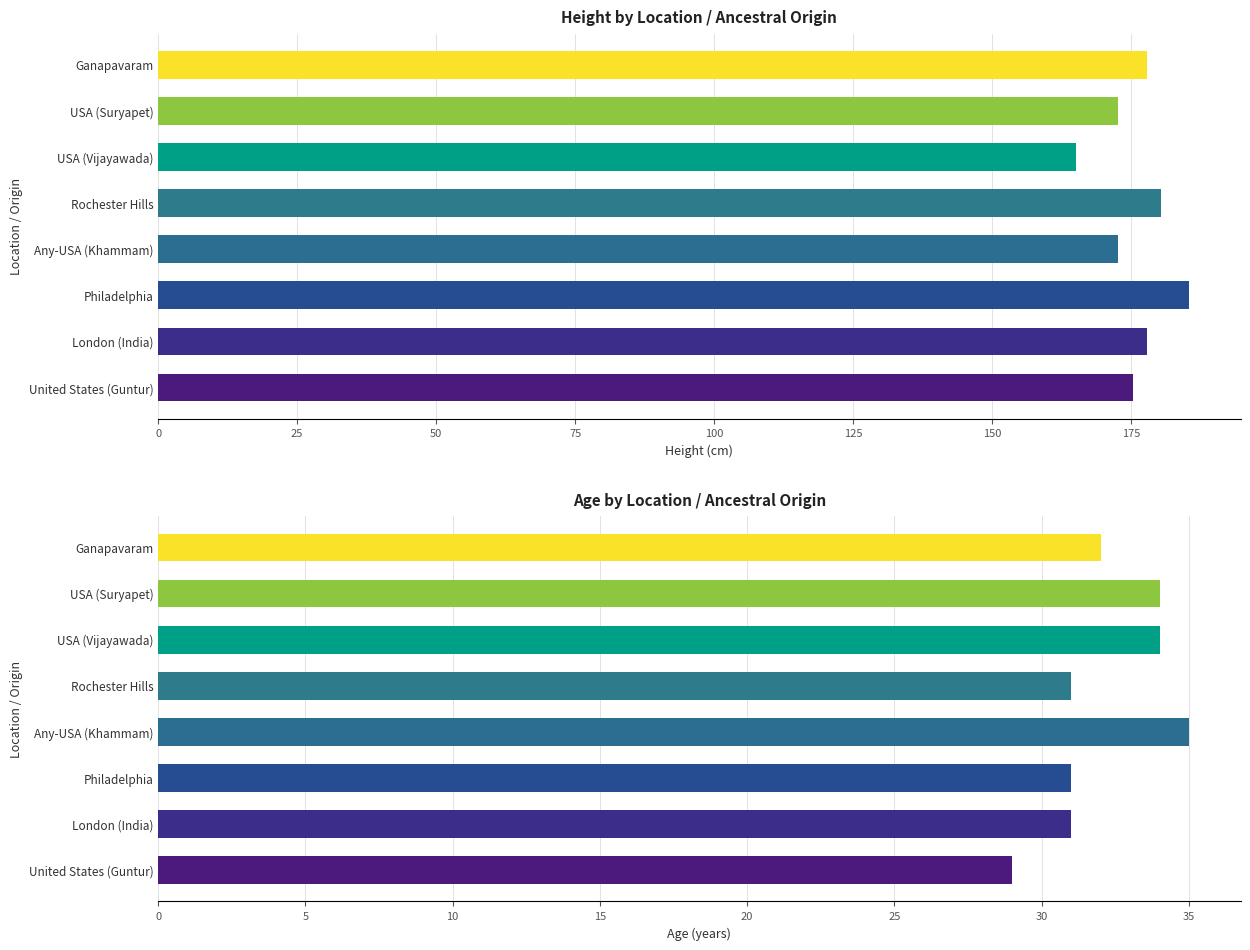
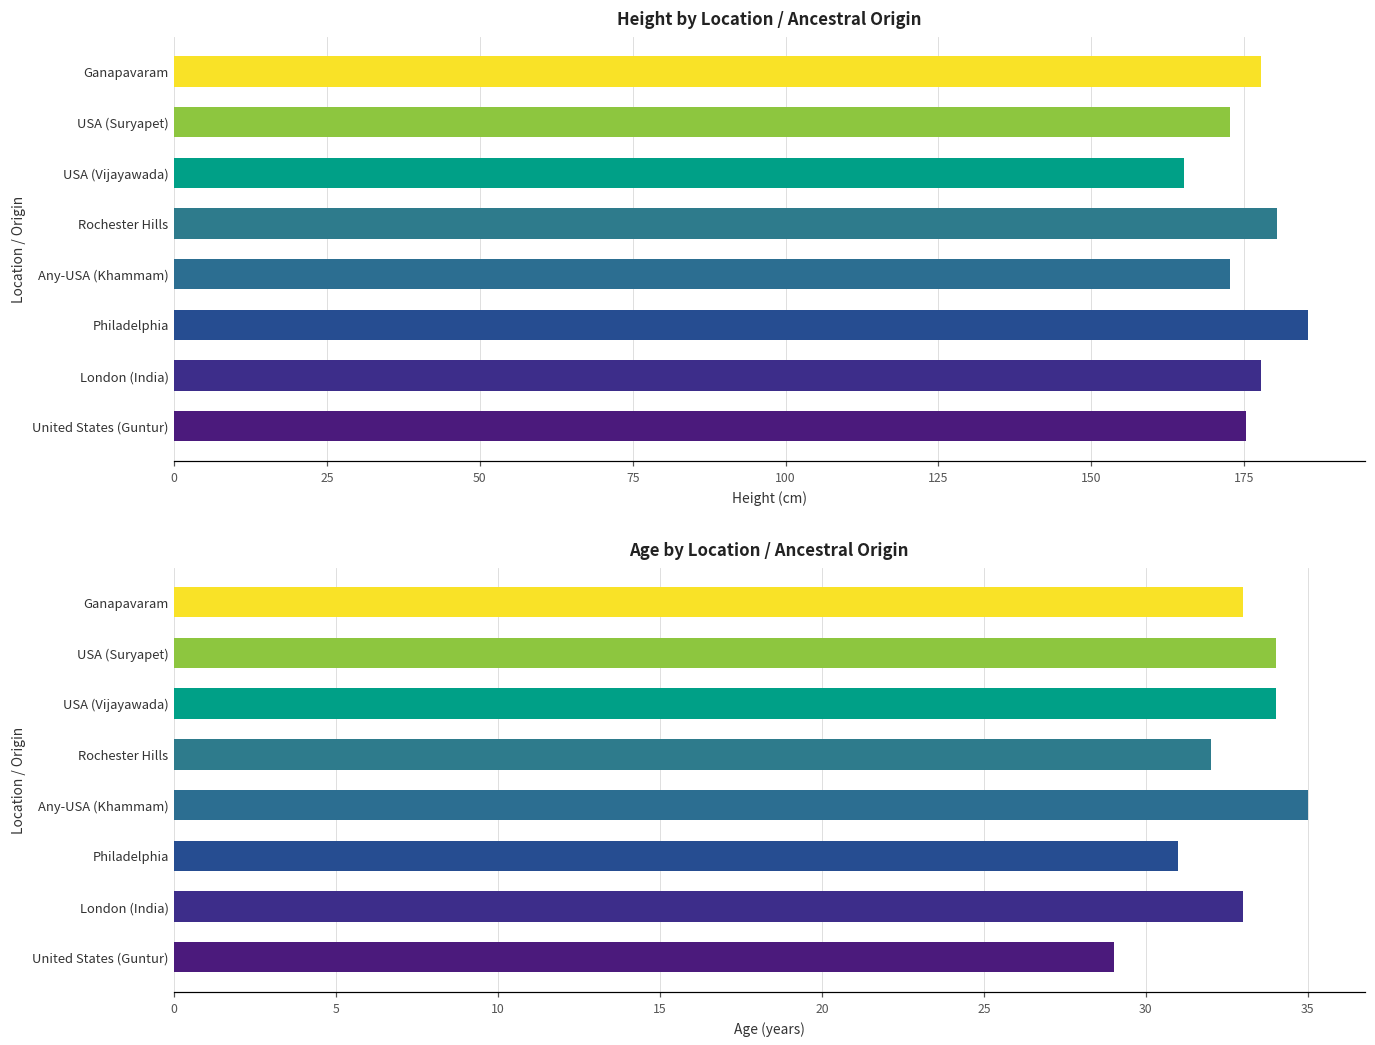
  {
    "Height by Location / Ancestral Origin": {
      "Ganapavaram": 178,
      "USA (Suryapet)": 173,
      "USA (Vijayawada)": 165,
      "Rochester Hills": 180,
      "Any-USA (Khammam)": 173,
      "Philadelphia": 185,
      "London (India)": 178,
      "United States (Guntur)": 175
    },
    "Age by Location / Ancestral Origin": {
-     "Ganapavaram": 32,
+     "Ganapavaram": 33,
      "USA (Suryapet)": 34,
      "USA (Vijayawada)": 34,
-     "Rochester Hills": 31,
+     "Rochester Hills": 32,
      "Any-USA (Khammam)": 35,
      "Philadelphia": 31,
-     "London (India)": 31,
+     "London (India)": 33,
      "United States (Guntur)": 29
    }
  }
